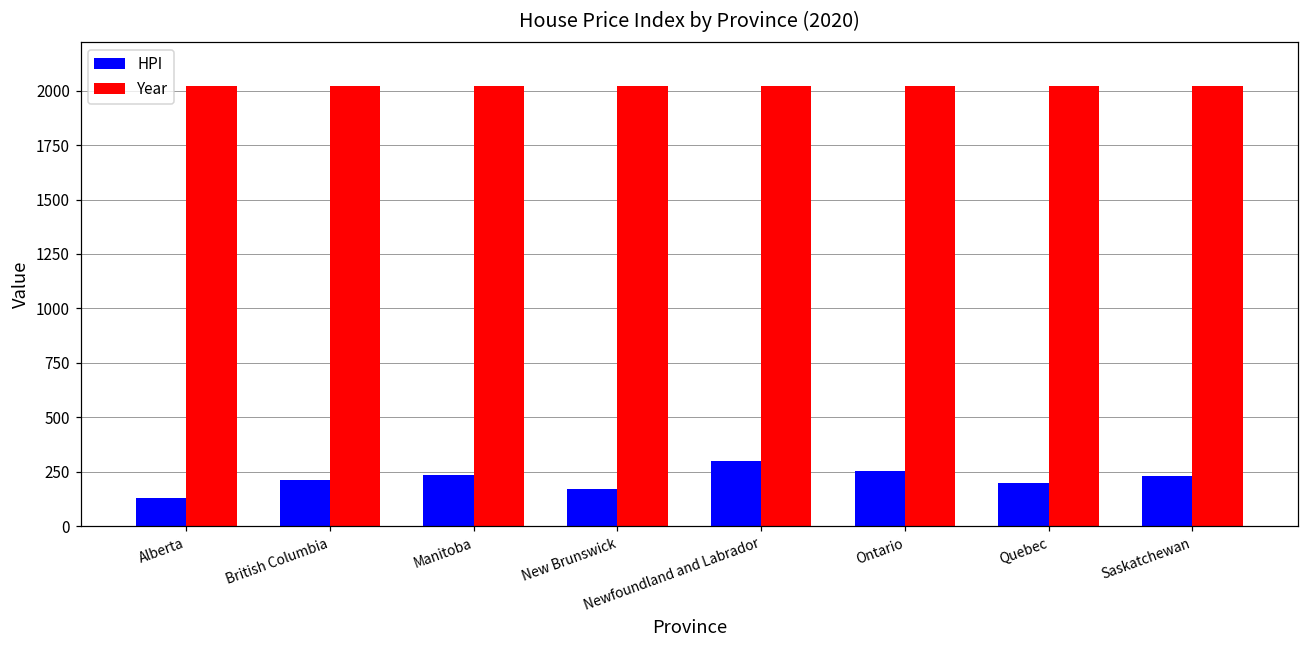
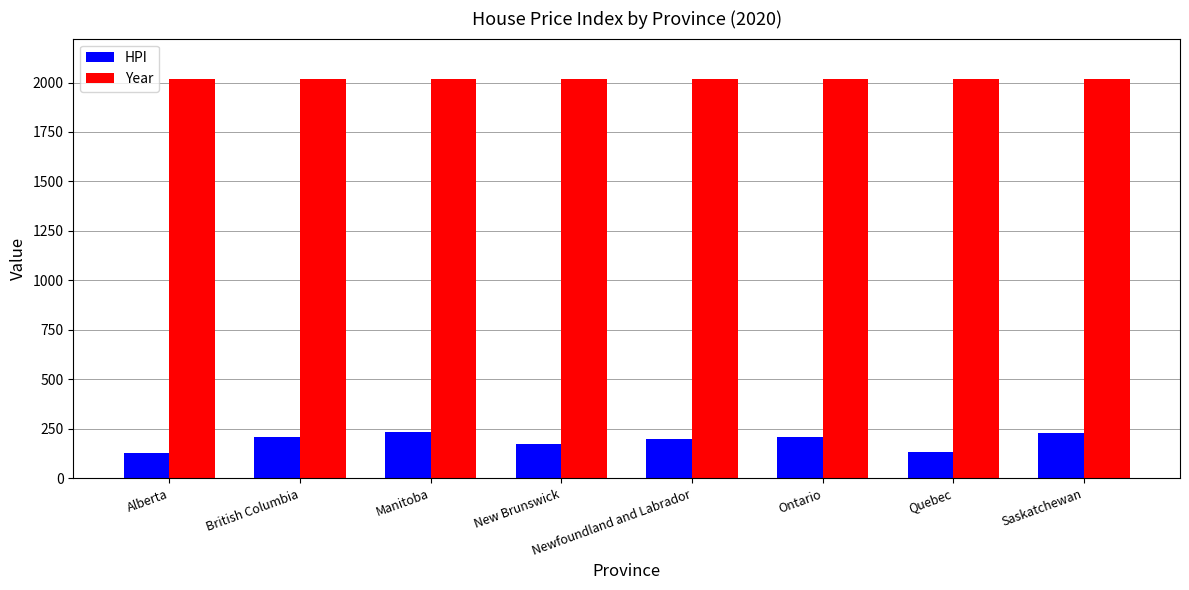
  {
    "HPI": {
      "Alberta": 130,
      "British Columbia": 210,
      "Manitoba": 230,
      "New Brunswick": 170,
-     "Newfoundland and Labrador": 300,
-     "Ontario": 250,
-     "Quebec": 200,
+     "Newfoundland and Labrador": 200,
+     "Ontario": 210,
+     "Quebec": 130,
      "Saskatchewan": 230
    },
    "Year": {
      "Alberta": 2020,
      "British Columbia": 2020,
      "Manitoba": 2020,
      "New Brunswick": 2020,
      "Newfoundland and Labrador": 2020,
      "Ontario": 2020,
      "Quebec": 2020,
      "Saskatchewan": 2020
    }
  }
